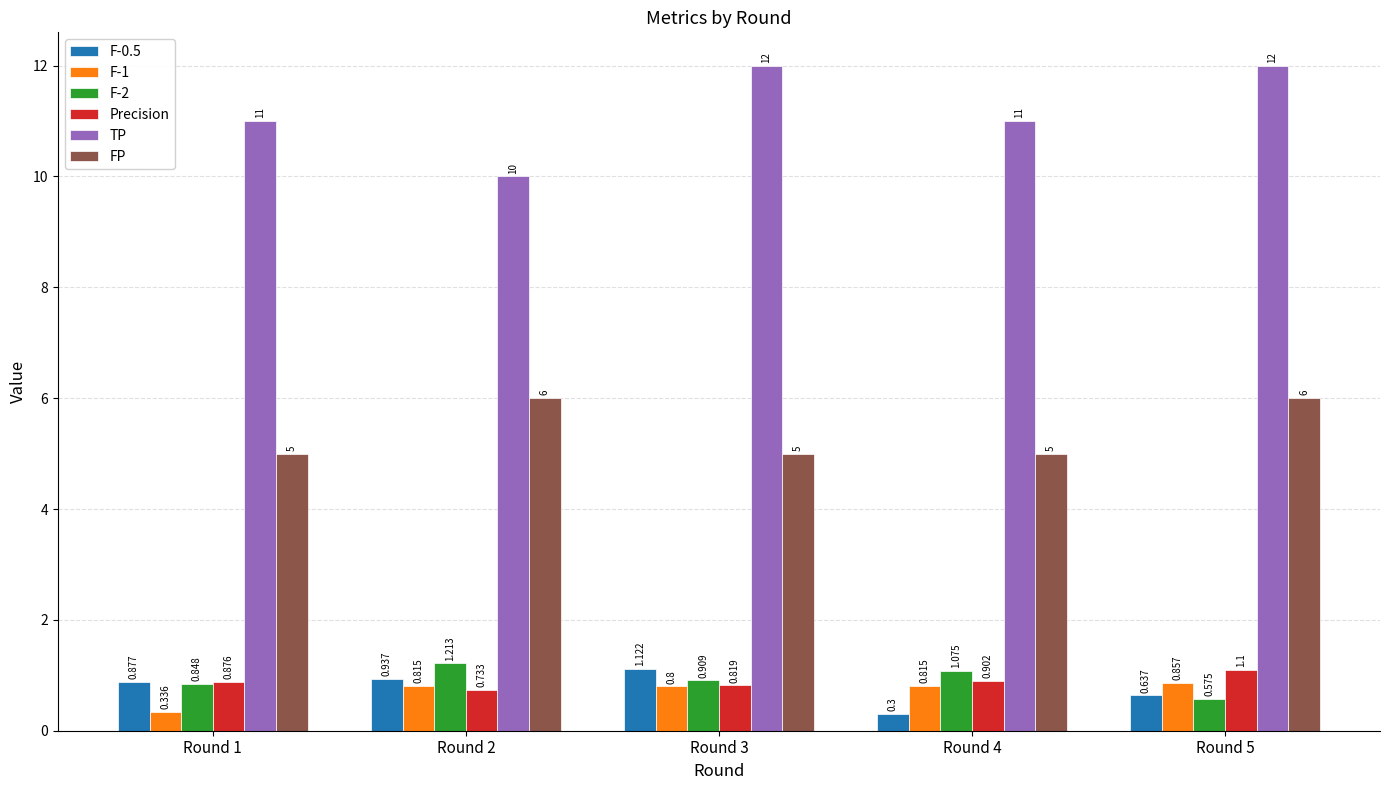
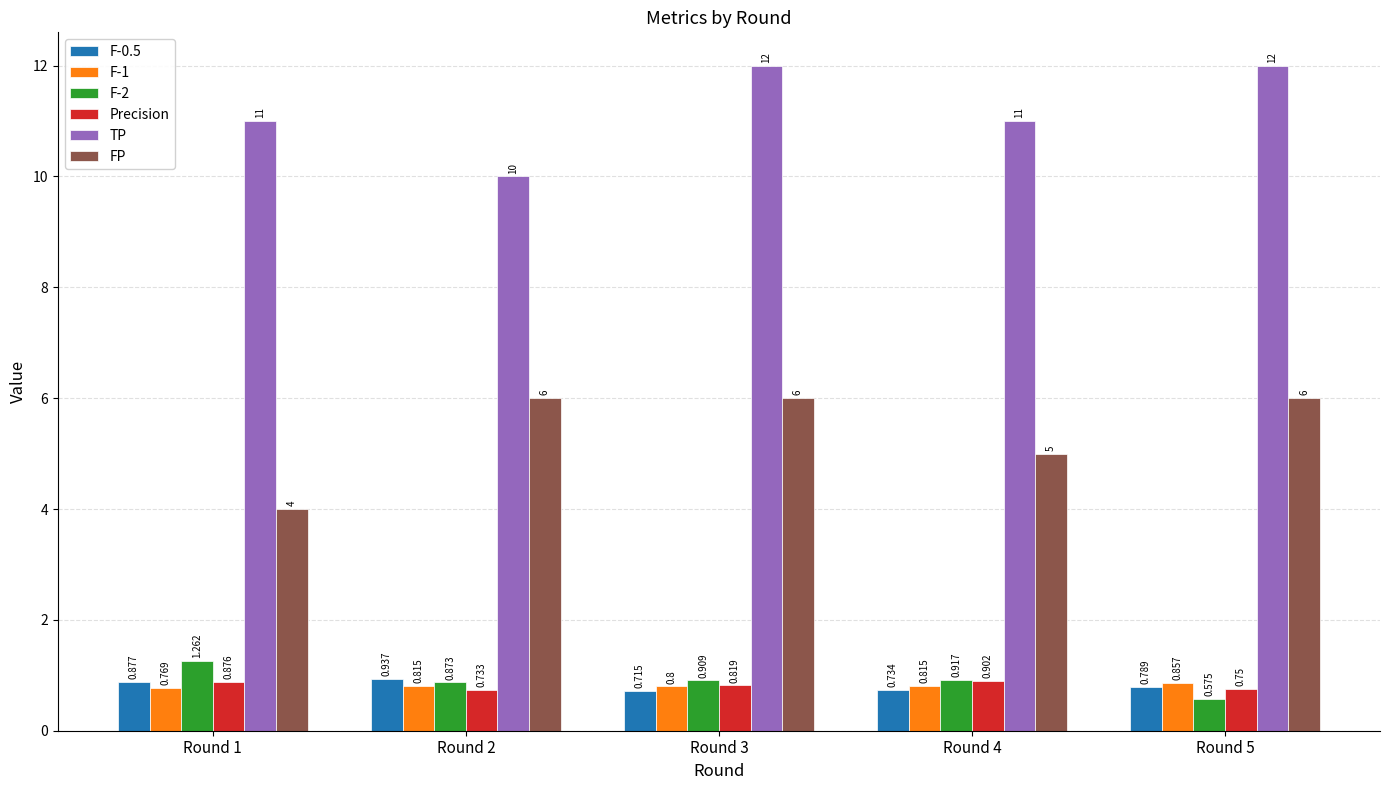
  {
    "F-0.5": {
      "Round 1": 0.877,
      "Round 2": 0.937,
-     "Round 3": 1.122,
-     "Round 4": 0.3,
-     "Round 5": 0.637
+     "Round 3": 0.715,
+     "Round 4": 0.734,
+     "Round 5": 0.789
    },
    "F-1": {
-     "Round 1": 0.336,
+     "Round 1": 0.769,
      "Round 2": 0.815,
      "Round 3": 0.8,
      "Round 4": 0.815,
      "Round 5": 0.857
    },
    "F-2": {
-     "Round 1": 0.848,
-     "Round 2": 1.213,
+     "Round 1": 1.262,
+     "Round 2": 0.873,
      "Round 3": 0.909,
-     "Round 4": 1.075,
+     "Round 4": 0.917,
      "Round 5": 0.575
    },
    "Precision": {
      "Round 1": 0.876,
      "Round 2": 0.733,
      "Round 3": 0.819,
      "Round 4": 0.902,
-     "Round 5": 1.1
+     "Round 5": 0.75
    },
    "TP": {
      "Round 1": 11,
      "Round 2": 10,
      "Round 3": 12,
      "Round 4": 11,
      "Round 5": 12
    },
    "FP": {
-     "Round 1": 5,
+     "Round 1": 4,
      "Round 2": 6,
-     "Round 3": 5,
+     "Round 3": 6,
      "Round 4": 5,
      "Round 5": 6
    }
  }
